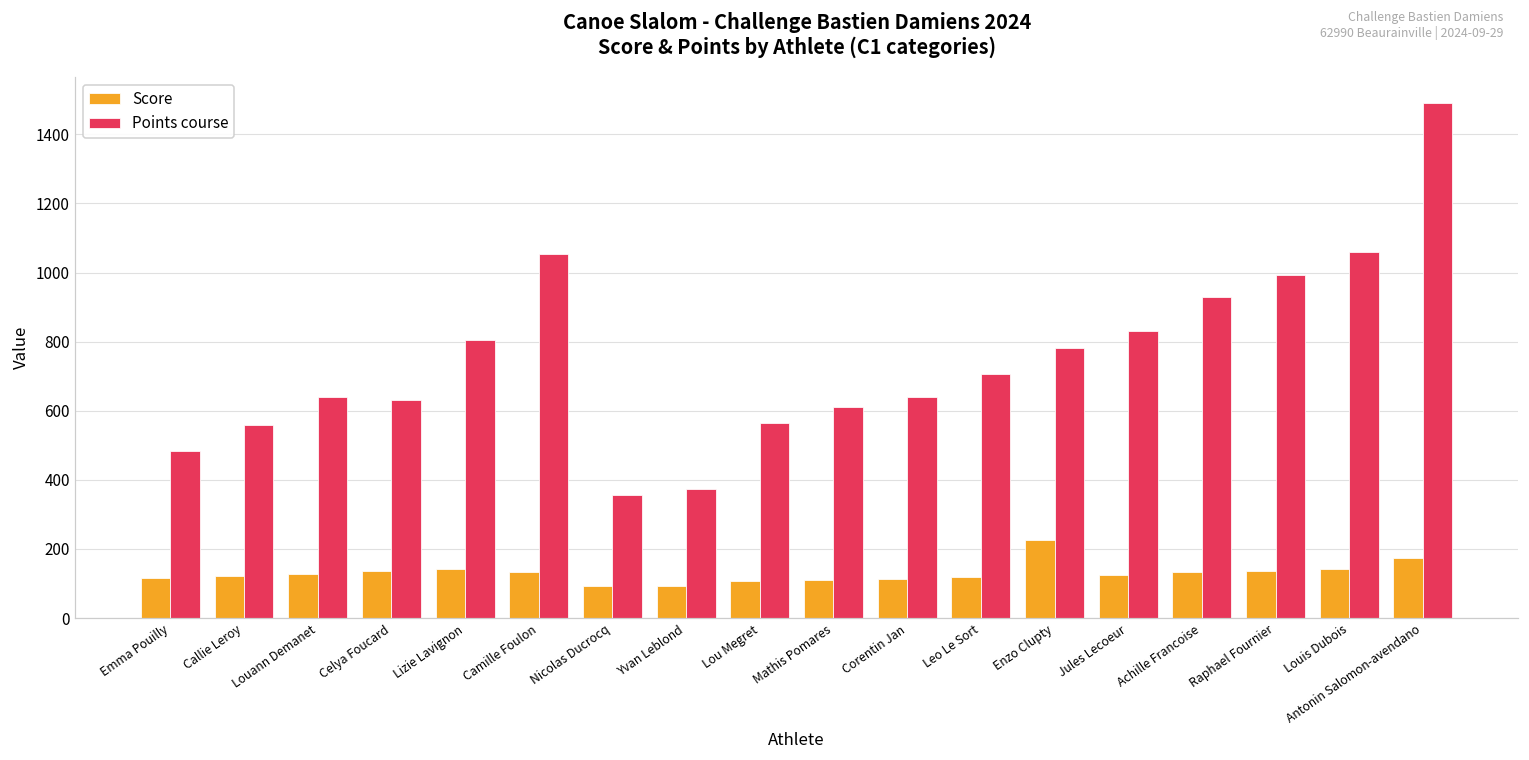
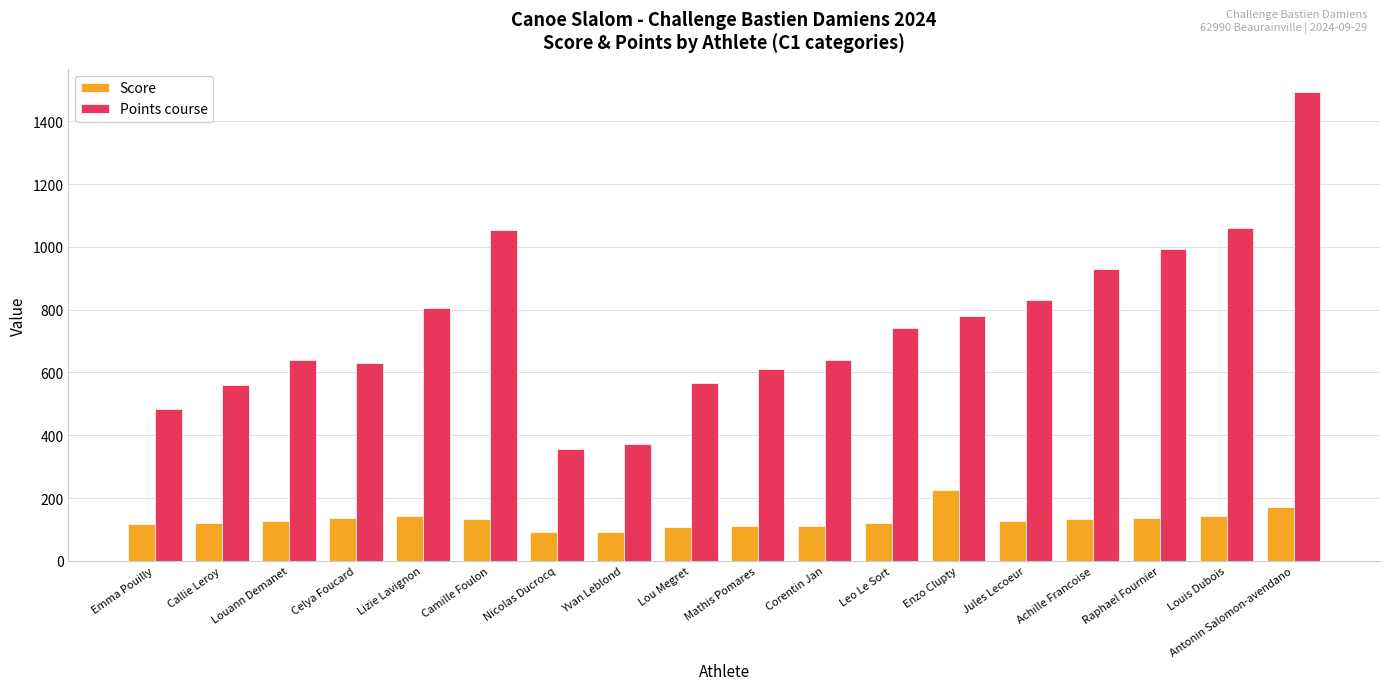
  {
    "Score": {
      "Emma Pouilly": 120,
      "Callie Leroy": 120,
      "Louann Demanet": 130,
      "Celya Foucard": 140,
      "Lizie Lavignon": 140,
      "Camille Foulon": 130,
      "Nicolas Ducrocq": 90,
      "Yvan Leblond": 90,
      "Lou Megret": 110,
      "Mathis Pomares": 110,
      "Corentin Jan": 110,
      "Leo Le Sort": 120,
      "Enzo Clupty": 220,
      "Jules Lecoeur": 130,
      "Achille Francoise": 130,
      "Raphael Fournier": 140,
      "Louis Dubois": 140,
      "Antonin Salomon-avendano": 170
    },
    "Points course": {
      "Emma Pouilly": 480,
      "Callie Leroy": 560,
      "Louann Demanet": 640,
      "Celya Foucard": 630,
      "Lizie Lavignon": 800,
      "Camille Foulon": 1050,
      "Nicolas Ducrocq": 360,
      "Yvan Leblond": 370,
      "Lou Megret": 570,
      "Mathis Pomares": 610,
      "Corentin Jan": 640,
-     "Leo Le Sort": 710,
+     "Leo Le Sort": 740,
      "Enzo Clupty": 780,
      "Jules Lecoeur": 830,
      "Achille Francoise": 930,
      "Raphael Fournier": 990,
      "Louis Dubois": 1060,
      "Antonin Salomon-avendano": 1490
    }
  }
